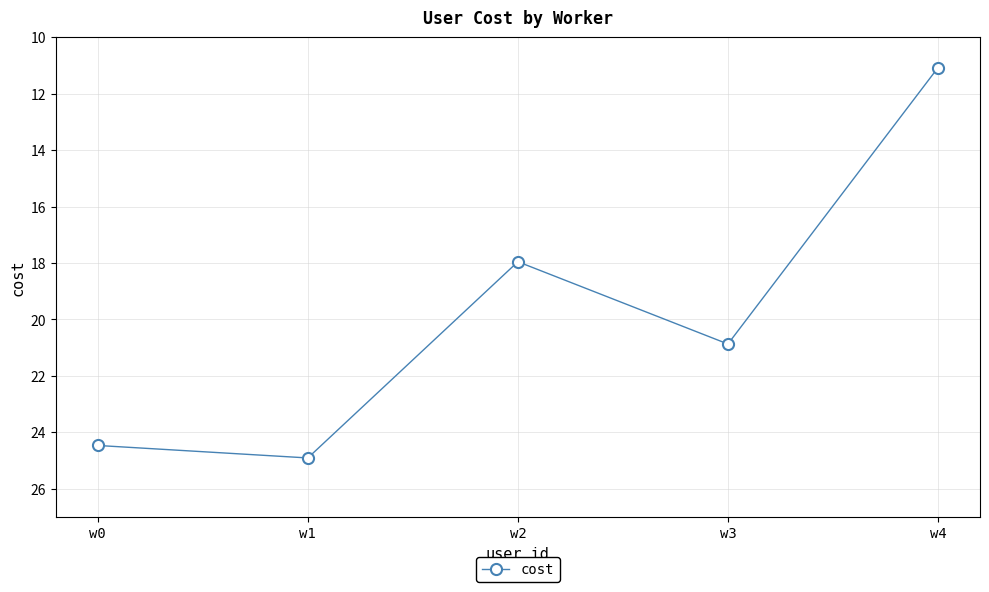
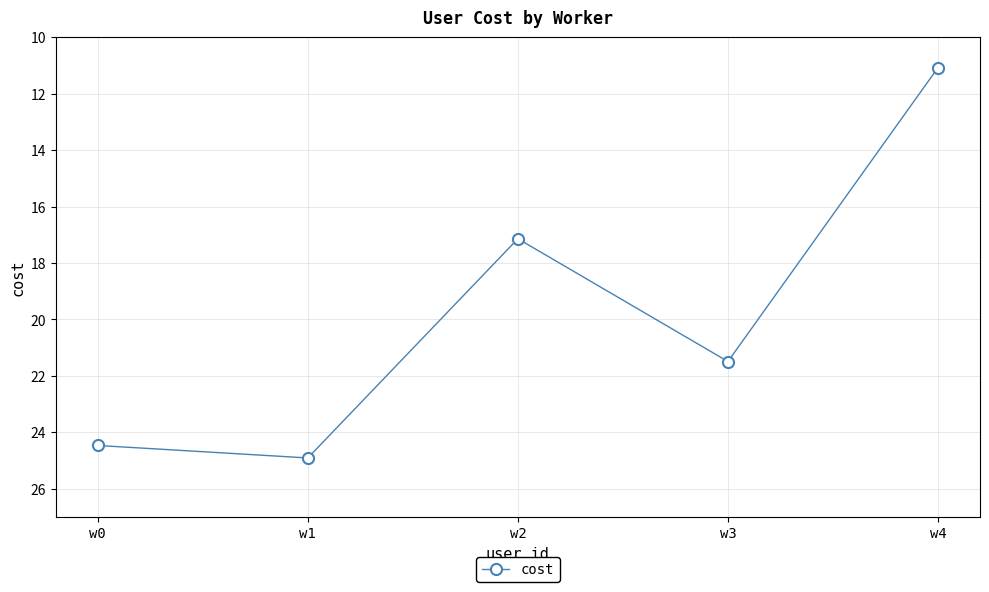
  {
    "w0": 24.5,
    "w1": 24.9,
-   "w2": 18.0,
-   "w3": 20.9,
+   "w2": 17.1,
+   "w3": 21.5,
    "w4": 11.1
  }
